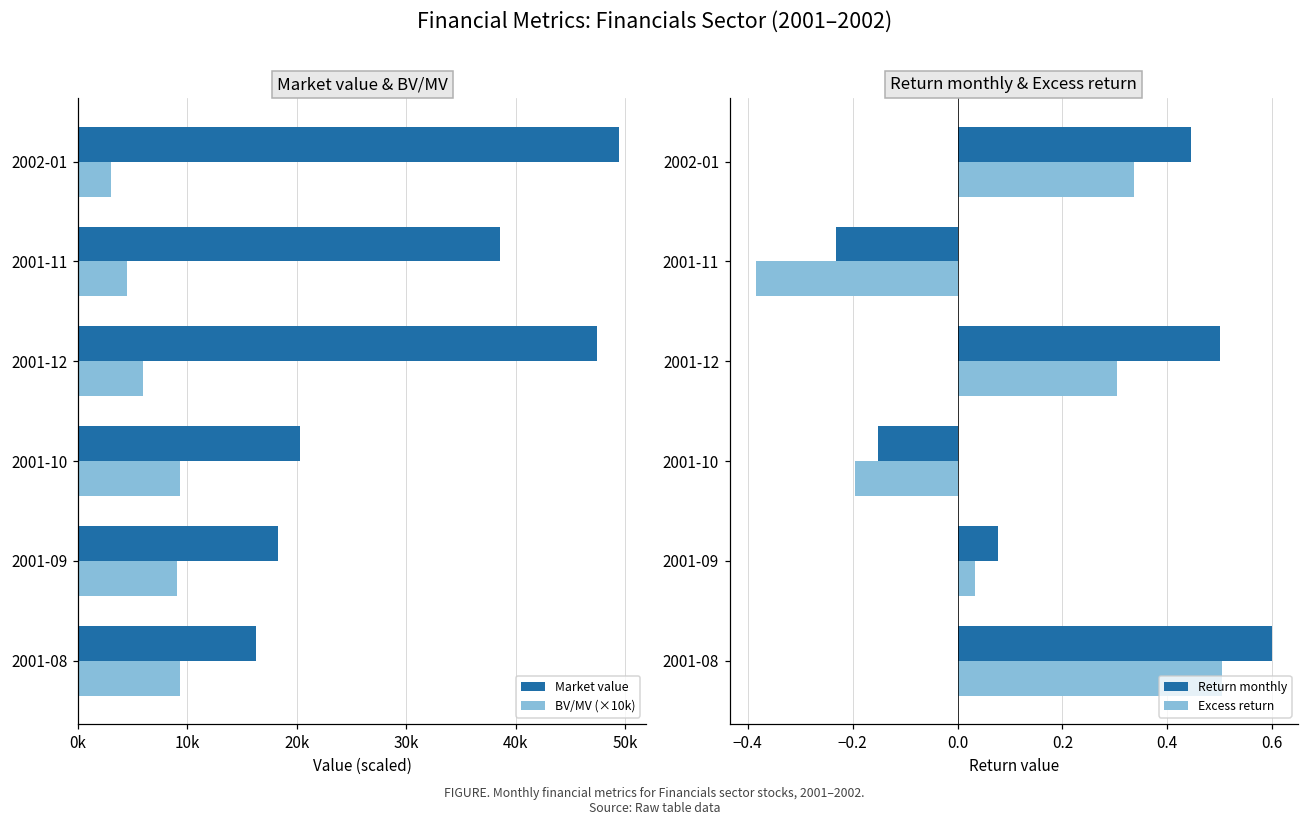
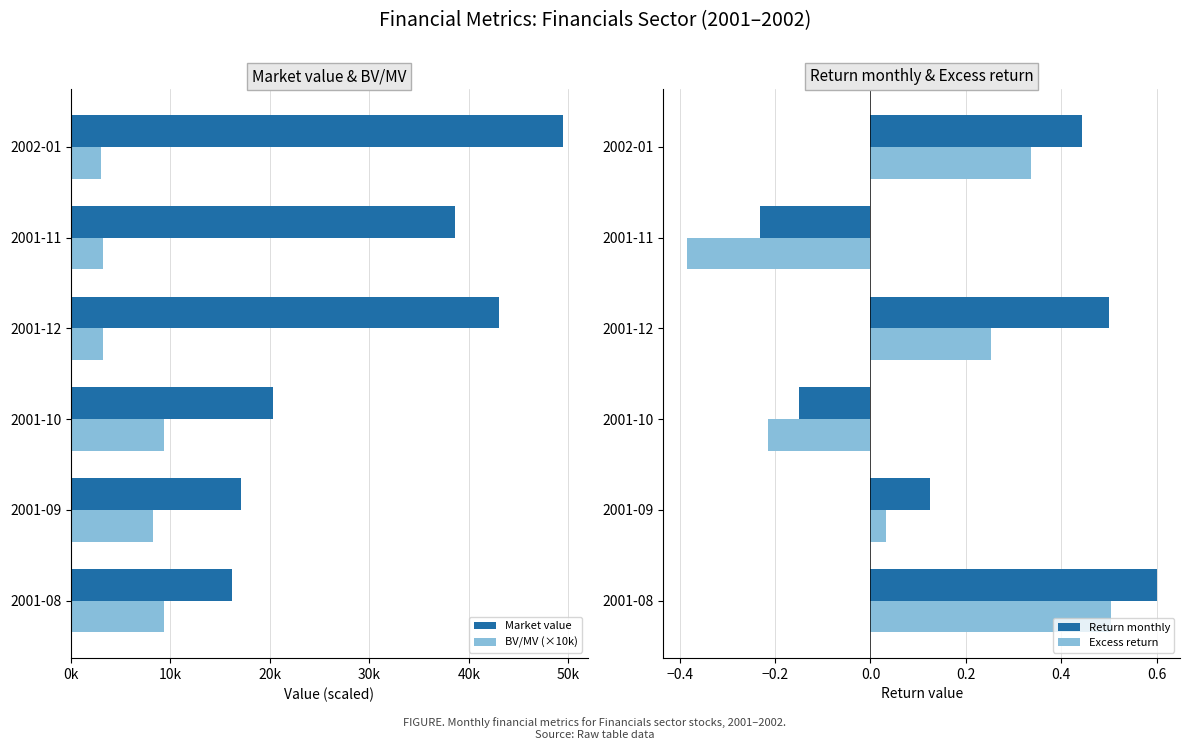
  {
    "Market value & BV/MV": {
      "Market value": {
        "2002-01": 49000,
        "2001-11": 39000,
-       "2001-12": 47000,
+       "2001-12": 43000,
        "2001-10": 20000,
-       "2001-09": 18000,
+       "2001-09": 17000,
        "2001-08": 16000
      },
      "BV/MV (×10k)": {
        "2002-01": 3000,
-       "2001-11": 4000,
-       "2001-12": 6000,
+       "2001-11": 3000,
+       "2001-12": 3000,
        "2001-10": 9000,
-       "2001-09": 9000,
+       "2001-09": 8000,
        "2001-08": 9000
      }
    },
    "Return monthly & Excess return": {
      "Return monthly": {
        "2002-01": 0.44,
        "2001-11": -0.23,
        "2001-12": 0.50,
        "2001-10": -0.15,
-       "2001-09": 0.08,
+       "2001-09": 0.13,
        "2001-08": 0.60
      },
      "Excess return": {
        "2002-01": 0.34,
        "2001-11": -0.39,
-       "2001-12": 0.30,
-       "2001-10": -0.19,
+       "2001-12": 0.25,
+       "2001-10": -0.22,
        "2001-09": 0.03,
        "2001-08": 0.50
      }
    }
  }
